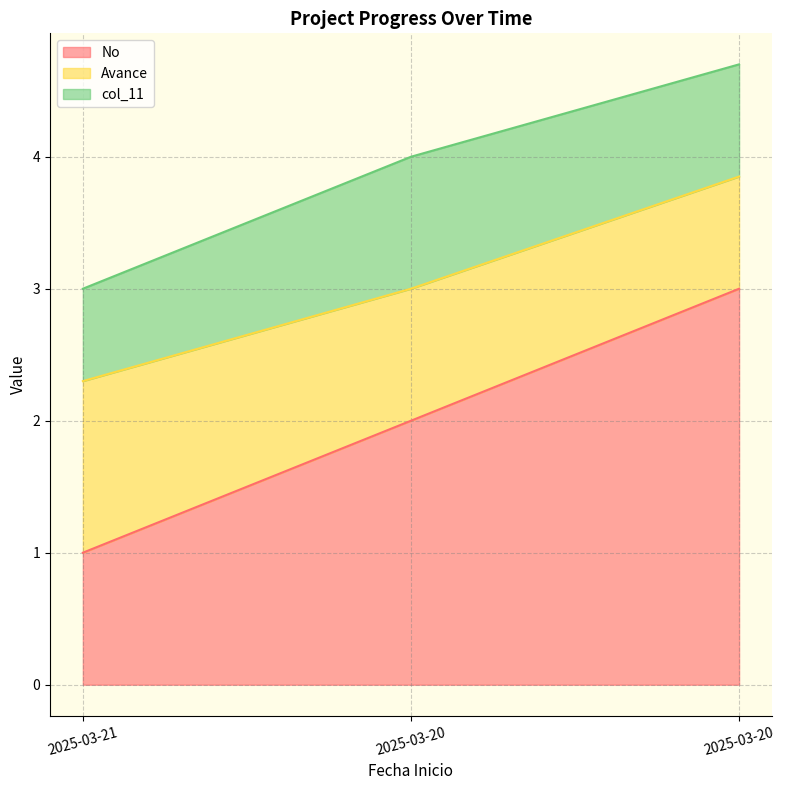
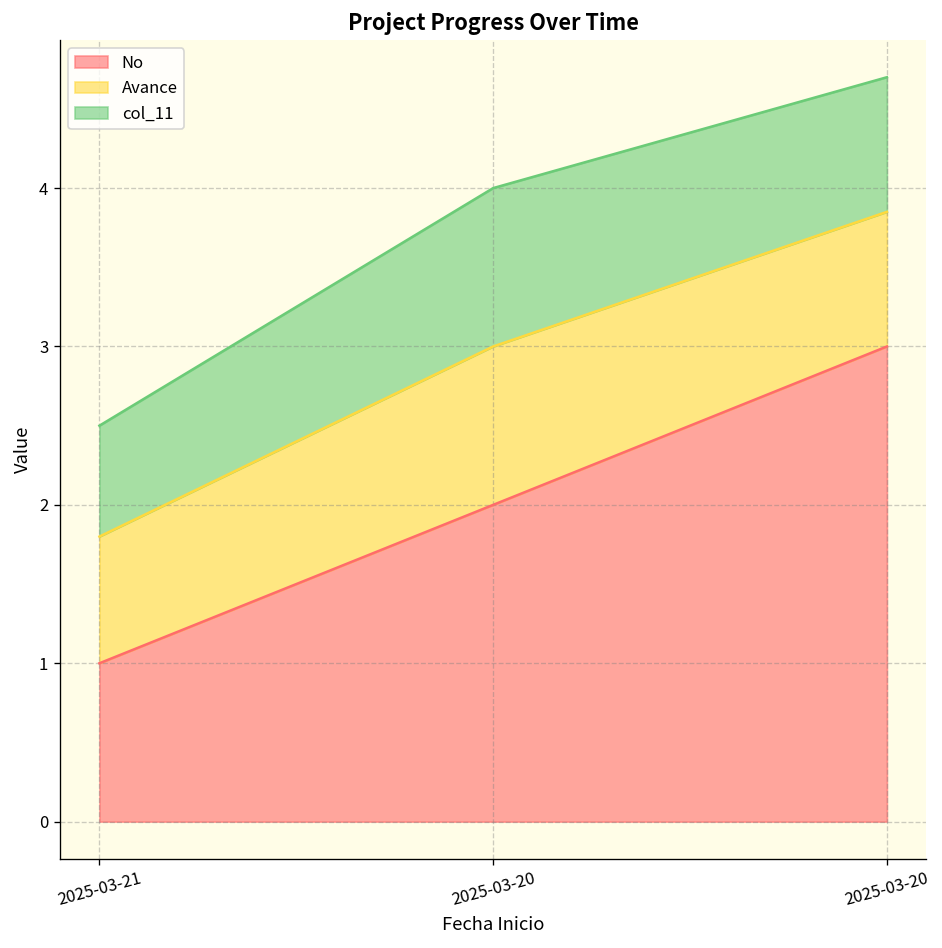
  {
    "No": {
      "2025-03-21": 1.0
    },
    "Avance": {
-     "2025-03-21": 1.3
+     "2025-03-21": 0.8
    },
    "col_11": {
      "2025-03-21": 0.7
    }
  }
